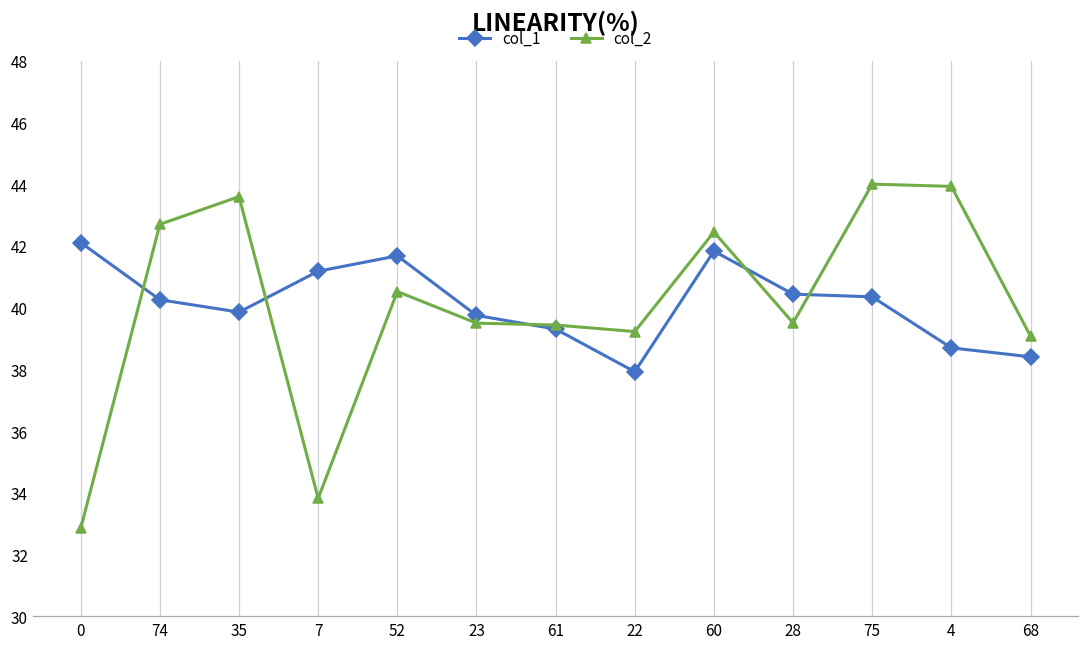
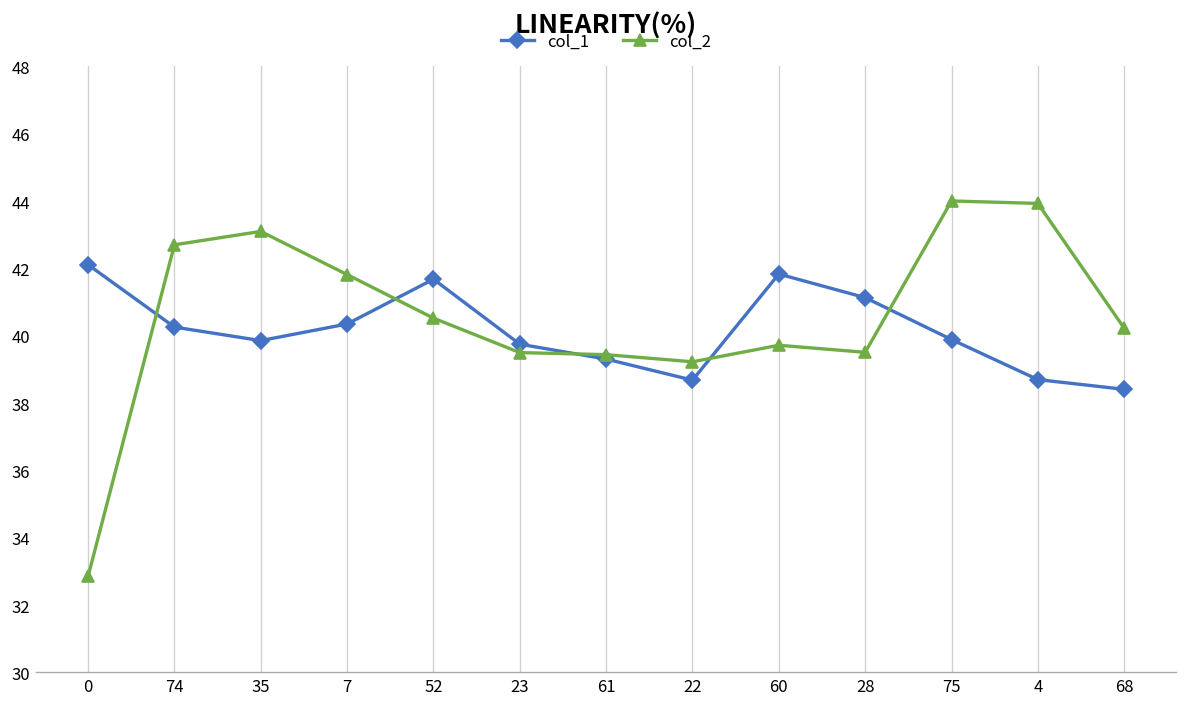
  {
    "col_1": {
      "0": 42.1,
      "74": 40.3,
      "35": 39.9,
-     "7": 41.2,
+     "7": 40.3,
      "52": 41.7,
      "23": 39.8,
      "61": 39.3,
-     "22": 37.9,
+     "22": 38.7,
      "60": 41.8,
-     "28": 40.4,
-     "75": 40.4,
+     "28": 41.1,
+     "75": 39.9,
      "4": 38.7,
      "68": 38.4
    },
    "col_2": {
      "0": 32.9,
      "74": 42.7,
-     "35": 43.6,
-     "7": 33.8,
+     "35": 43.1,
+     "7": 41.8,
      "52": 40.5,
      "23": 39.5,
      "61": 39.4,
      "22": 39.2,
-     "60": 42.5,
+     "60": 39.7,
      "28": 39.5,
      "75": 44.0,
      "4": 43.9,
-     "68": 39.1
+     "68": 40.2
    }
  }
